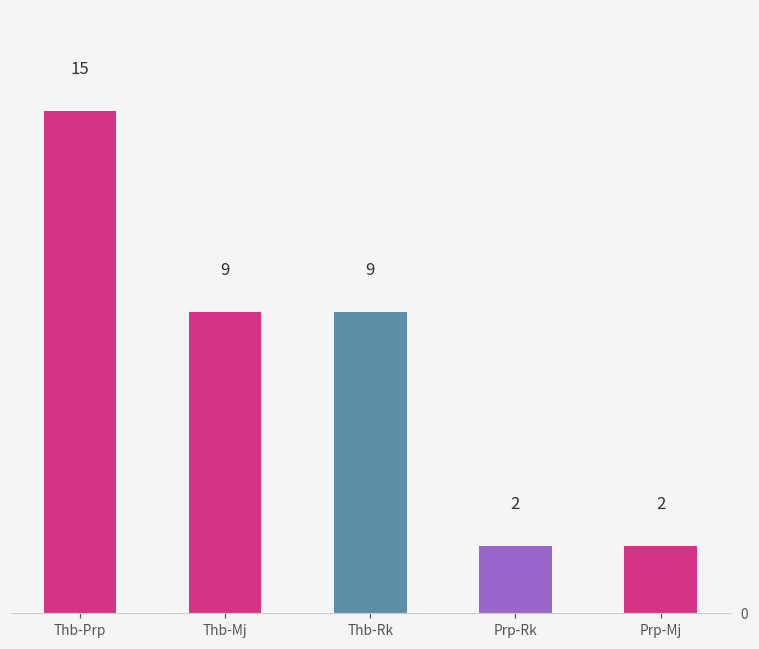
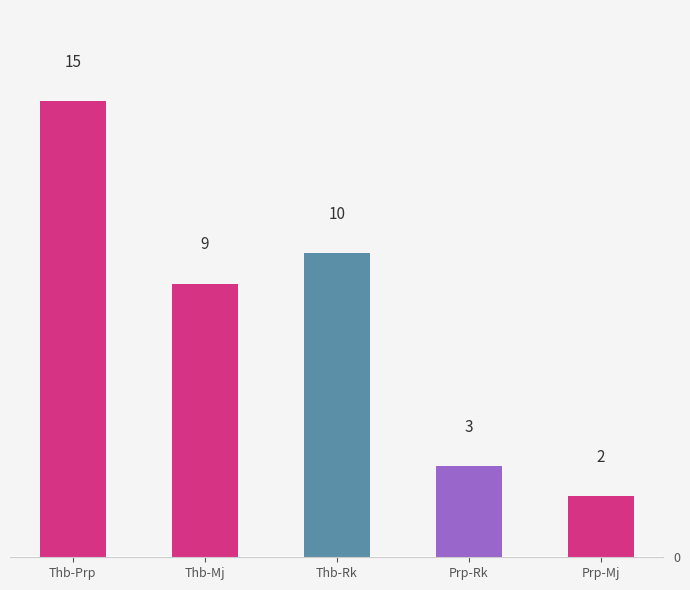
  {
-   "Thb-Rk": 9,
-   "Prp-Rk": 2
+   "Thb-Rk": 10,
+   "Prp-Rk": 3
  }
